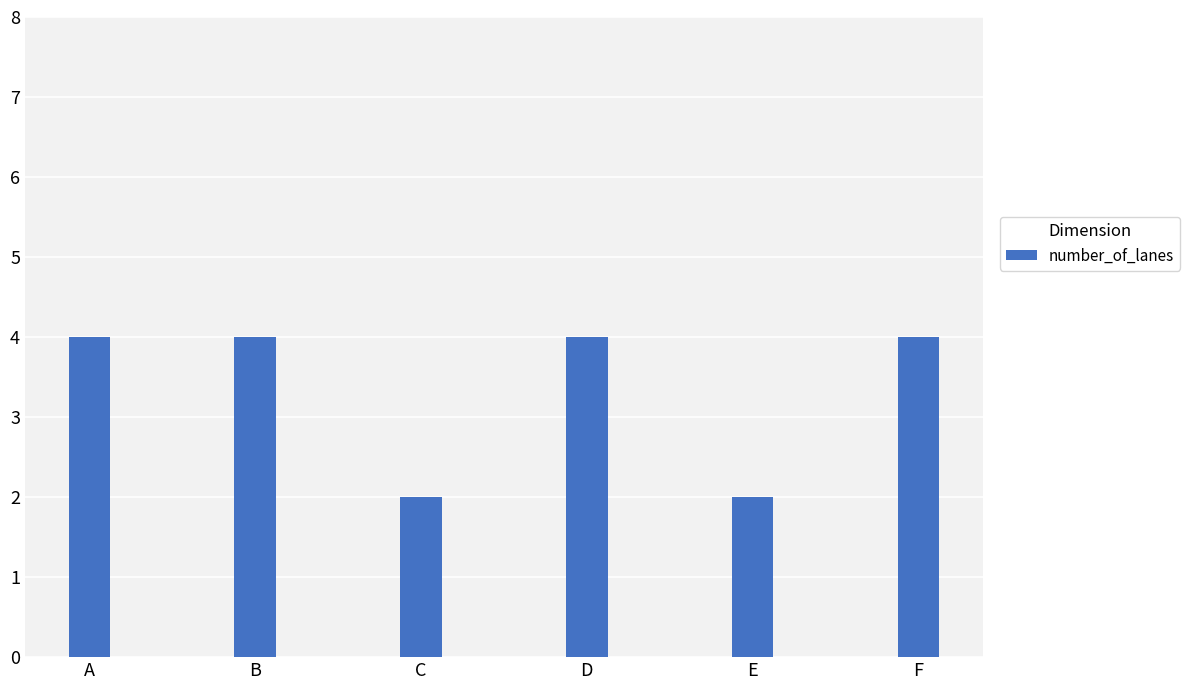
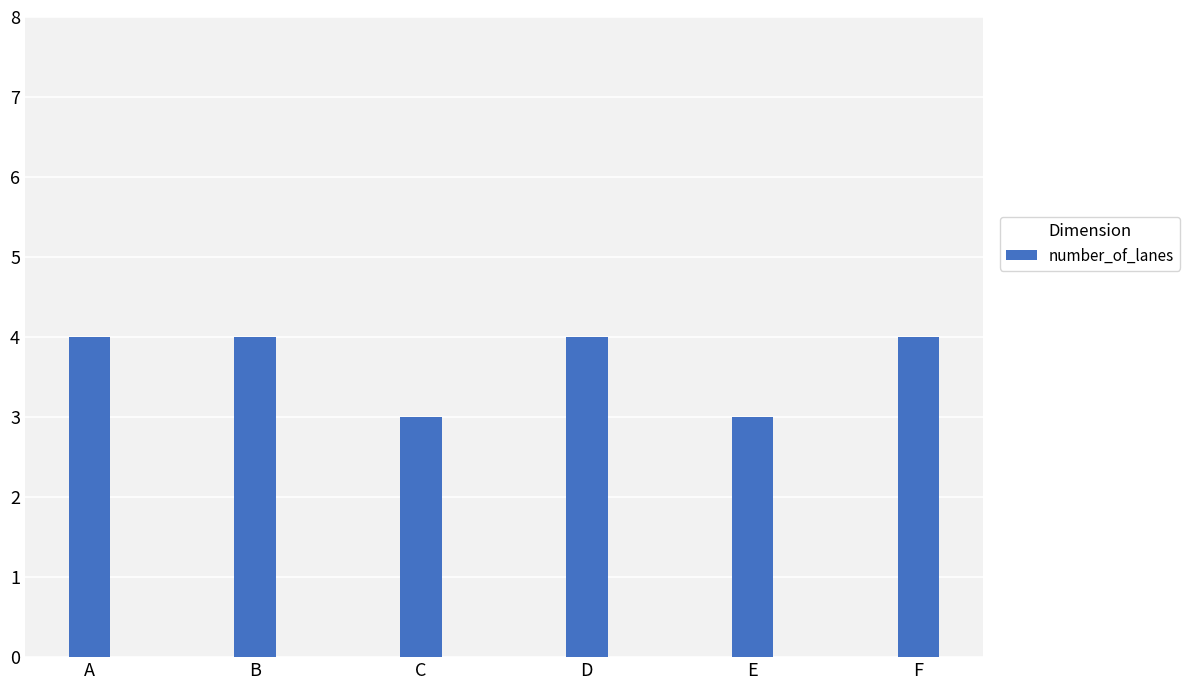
  {
    "A": 4,
    "B": 4,
-   "C": 2,
+   "C": 3,
    "D": 4,
-   "E": 2,
+   "E": 3,
    "F": 4
  }
